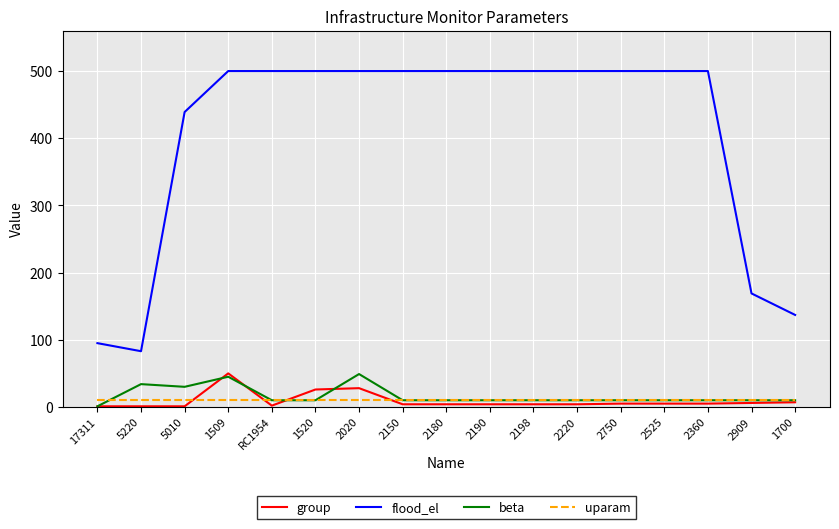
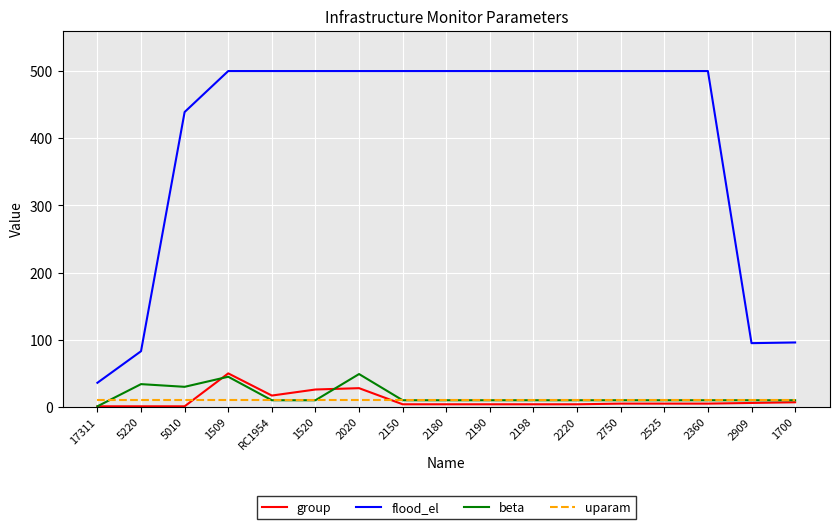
  {
    "group": {
      "5220": 0,
      "5010": 0,
      "1509": 50,
-     "RC1954": 0,
+     "RC1954": 20,
      "1520": 30,
      "2020": 30,
      "2150": 0,
      "2180": 0,
      "2190": 0,
      "2198": 0,
      "2220": 0,
      "2750": 10,
      "2525": 10,
      "2360": 10,
      "2909": 10
    },
    "flood_el": {
-     "17311": 100,
+     "17311": 40,
      "5220": 80,
      "5010": 440,
      "1509": 500,
      "RC1954": 500,
      "1520": 500,
      "2020": 500,
      "2150": 500,
      "2180": 500,
      "2190": 500,
      "2198": 500,
      "2220": 500,
      "2750": 500,
      "2525": 500,
      "2360": 500,
-     "2909": 170,
-     "1700": 140
+     "2909": 100,
+     "1700": 100
    },
    "beta": {
      "5220": 30,
      "5010": 30,
      "1509": 50,
      "2020": 50
    },
    "uparam": {
      "17311": 10,
      "5220": 10,
      "5010": 10,
      "1509": 10,
      "2020": 10
    }
  }
